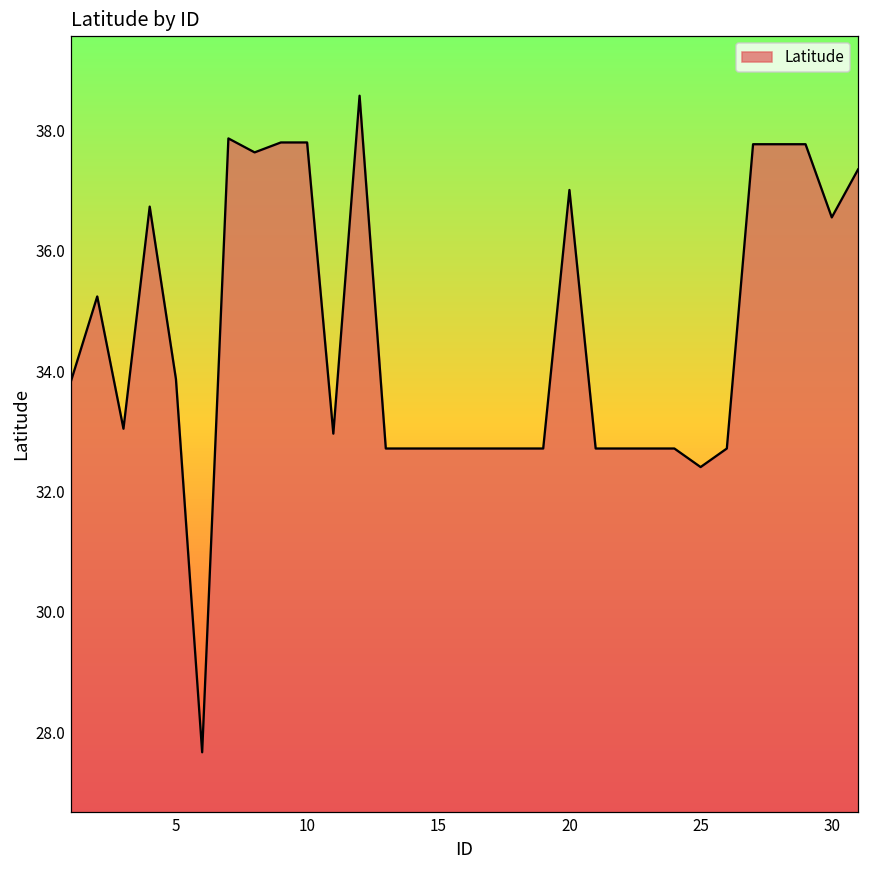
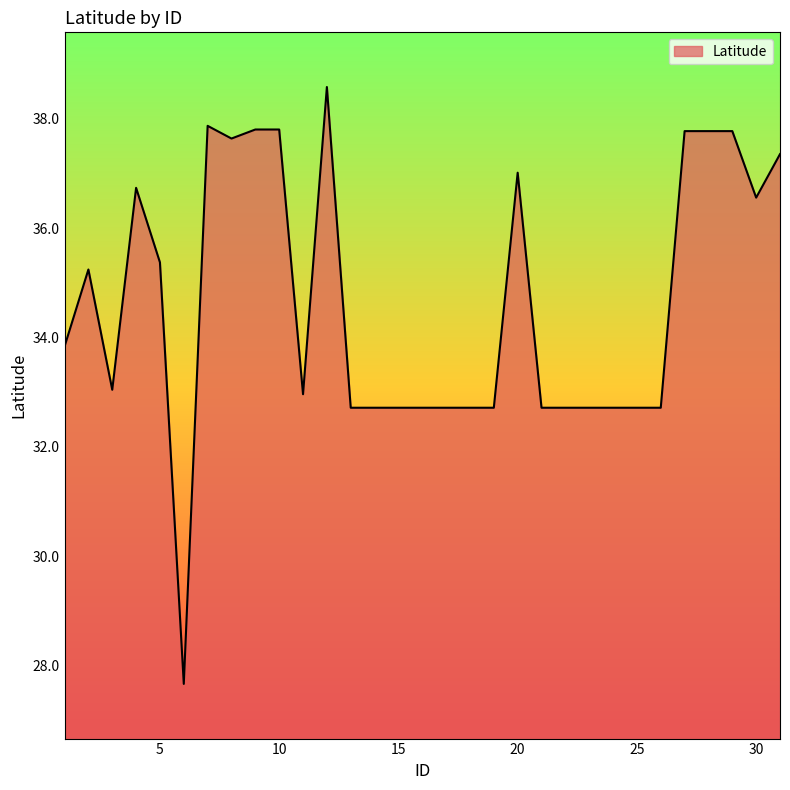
  {
-   "5": 33.9,
+   "5": 35.4,
    "10": 37.8,
    "15": 32.7,
    "20": 37.0,
-   "25": 32.4,
+   "25": 32.7,
    "30": 36.6
  }
